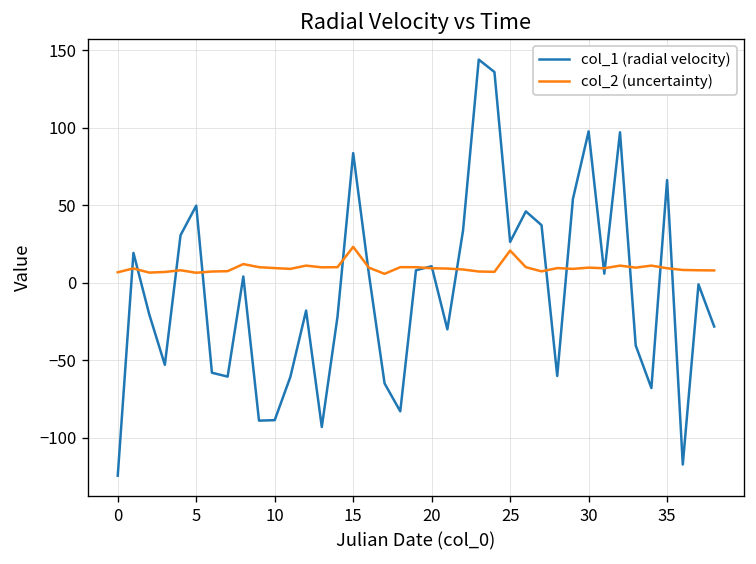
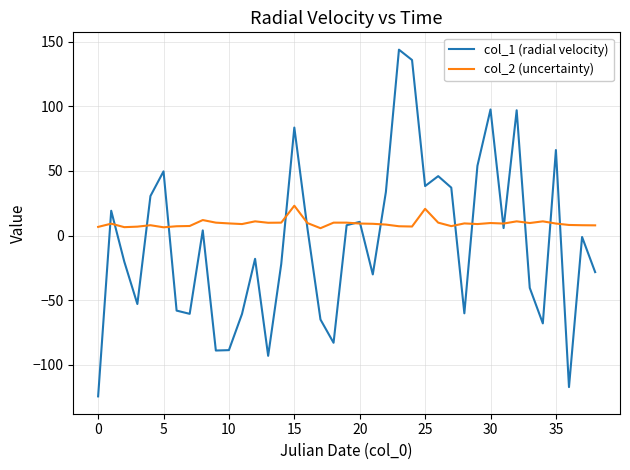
  {
    "col_1 (radial velocity)": {
      "0": -125,
      "5": 50,
      "10": -89,
      "15": 84,
-     "25": 26,
+     "25": 38,
      "30": 98,
      "35": 66
    },
    "col_2 (uncertainty)": {
      "0": 7,
      "5": 6,
      "10": 9,
      "15": 23,
      "25": 21,
      "30": 10,
      "35": 9
    }
  }
